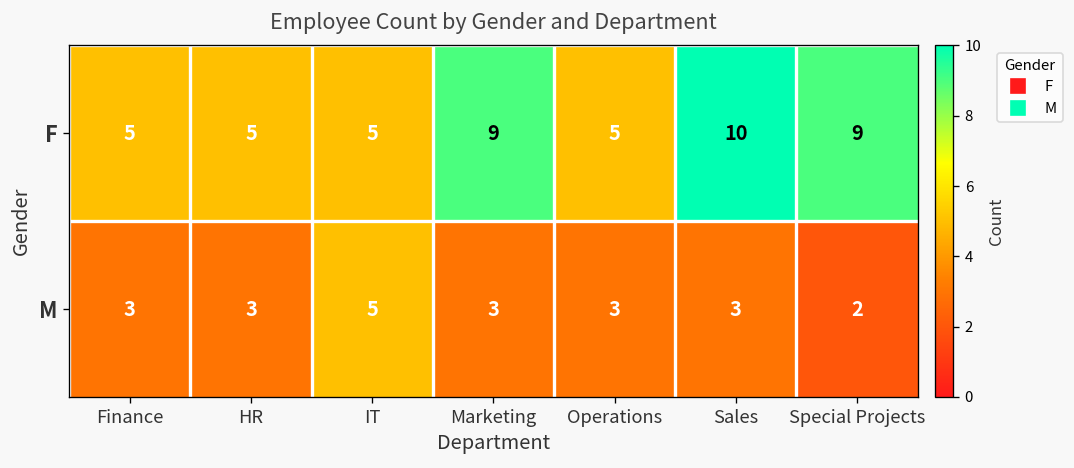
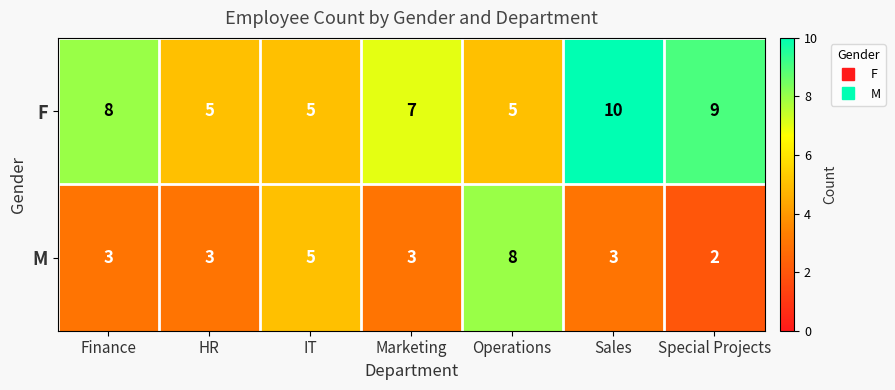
  {
    "F": {
-     "Finance": 5,
+     "Finance": 8,
      "HR": 5,
      "IT": 5,
-     "Marketing": 9,
+     "Marketing": 7,
      "Operations": 5,
      "Sales": 10,
      "Special Projects": 9
    },
    "M": {
      "Finance": 3,
      "HR": 3,
      "IT": 5,
      "Marketing": 3,
-     "Operations": 3,
+     "Operations": 8,
      "Sales": 3,
      "Special Projects": 2
    }
  }
